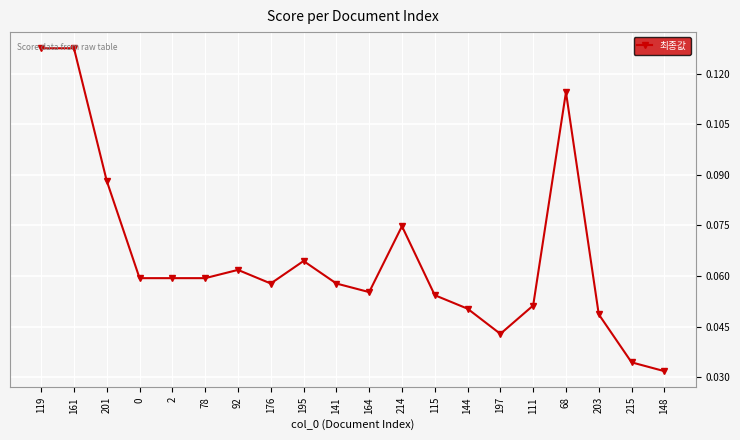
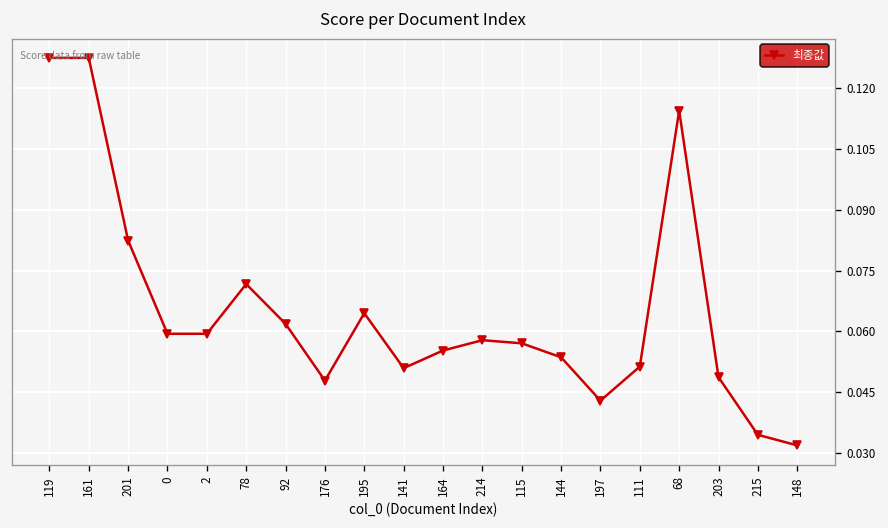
  {
    "119": 0.127,
    "161": 0.127,
-   "201": 0.088,
+   "201": 0.082,
    "0": 0.059,
    "2": 0.059,
-   "78": 0.059,
+   "78": 0.072,
    "92": 0.062,
-   "176": 0.058,
+   "176": 0.048,
    "195": 0.064,
-   "141": 0.058,
+   "141": 0.051,
    "164": 0.055,
-   "214": 0.075,
-   "115": 0.054,
-   "144": 0.050,
+   "214": 0.058,
+   "115": 0.057,
+   "144": 0.054,
    "197": 0.043,
    "111": 0.051,
    "68": 0.114,
    "203": 0.049,
    "215": 0.034,
    "148": 0.032
  }
